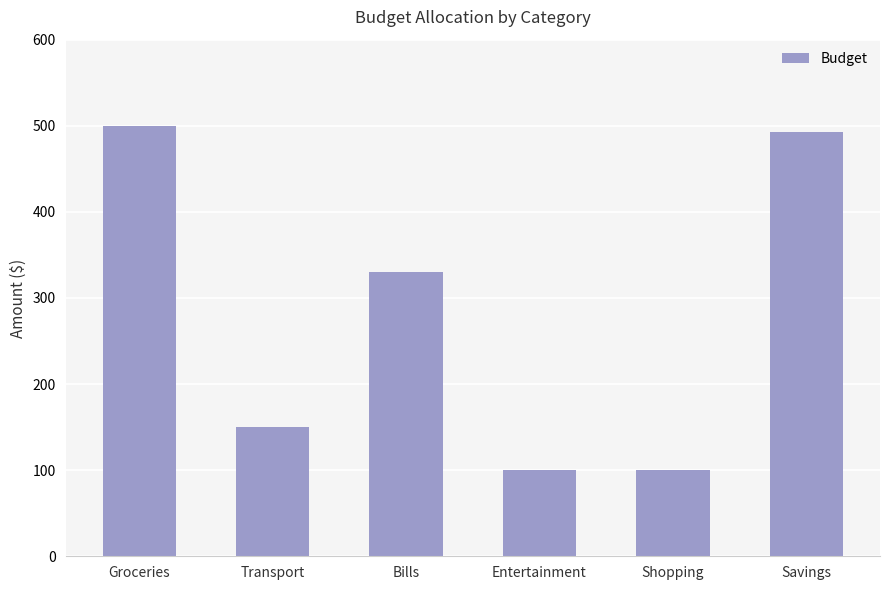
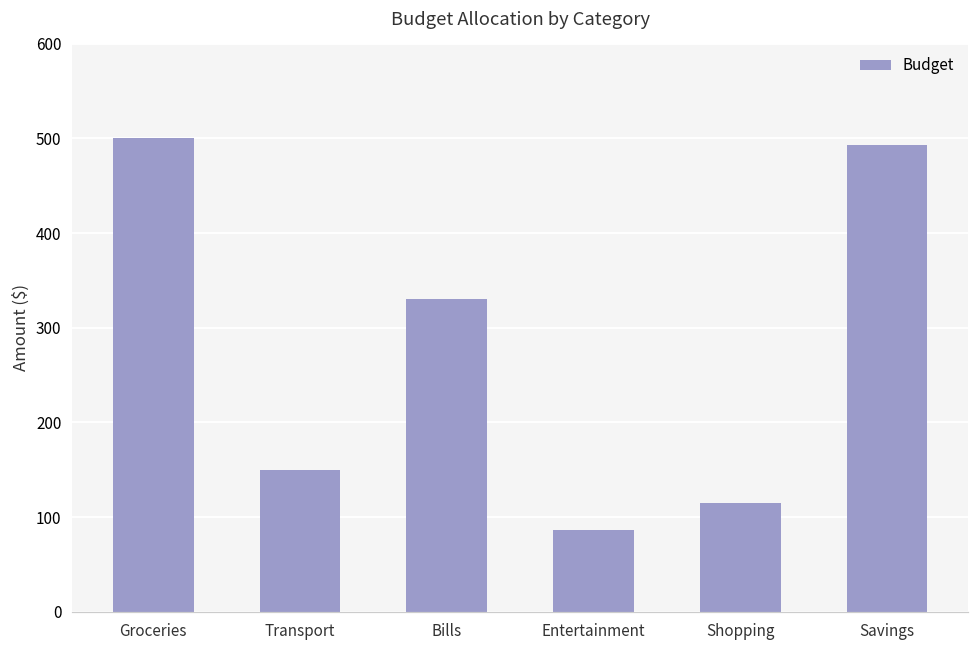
  {
    "Groceries": 500,
    "Transport": 150,
    "Bills": 330,
-   "Entertainment": 100,
-   "Shopping": 100,
+   "Entertainment": 90,
+   "Shopping": 120,
    "Savings": 490
  }
